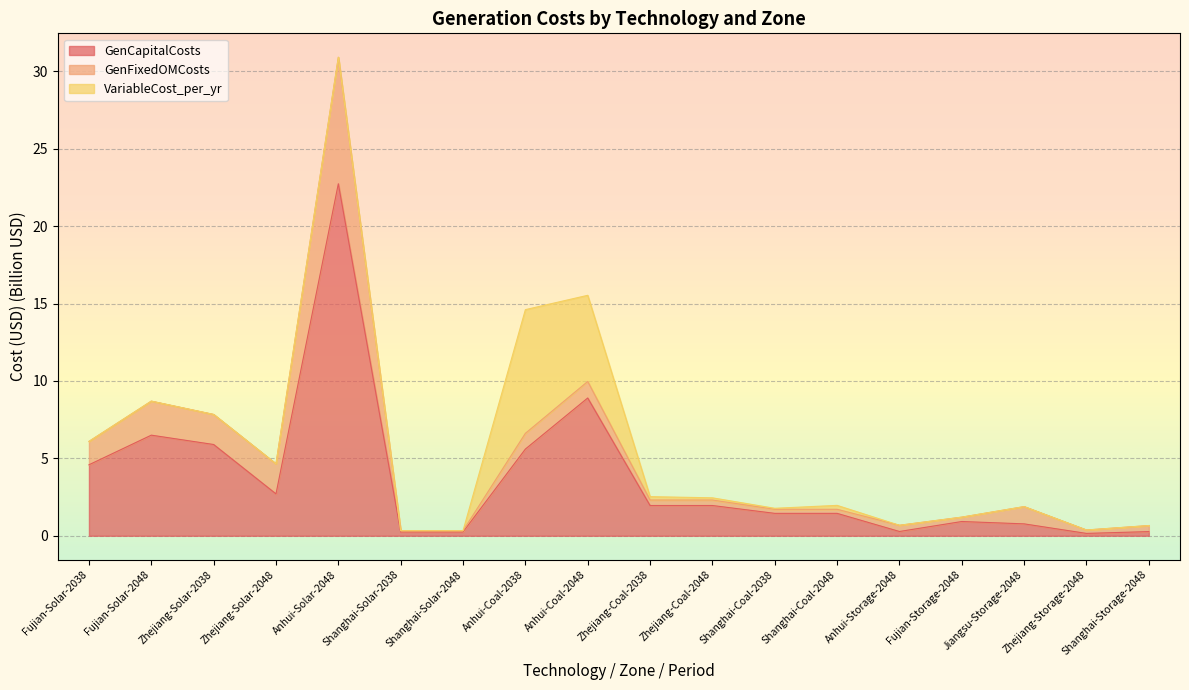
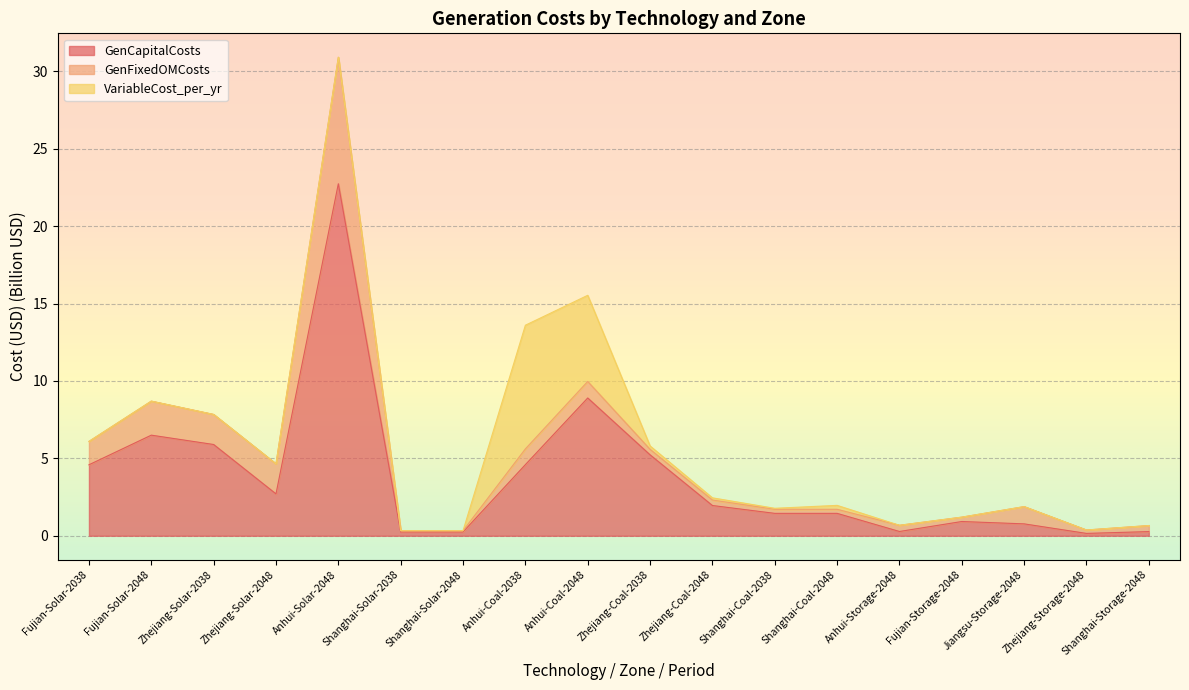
  {
    "GenCapitalCosts": {
      "Fujian-Solar-2038": 4.6,
      "Fujian-Solar-2048": 6.5,
      "Zhejiang-Solar-2038": 5.9,
      "Zhejiang-Solar-2048": 2.7,
      "Anhui-Solar-2048": 22.7,
-     "Anhui-Coal-2038": 5.6,
+     "Anhui-Coal-2038": 4.6,
      "Anhui-Coal-2048": 8.9,
-     "Zhejiang-Coal-2038": 2.0,
+     "Zhejiang-Coal-2038": 5.2,
      "Zhejiang-Coal-2048": 2.0,
      "Shanghai-Coal-2038": 1.4,
      "Shanghai-Coal-2048": 1.4,
      "Anhui-Storage-2048": 0.3,
      "Fujian-Storage-2048": 0.9,
      "Jiangsu-Storage-2048": 0.8,
      "Zhejiang-Storage-2048": 0.2,
      "Shanghai-Storage-2048": 0.3
    }
  }
